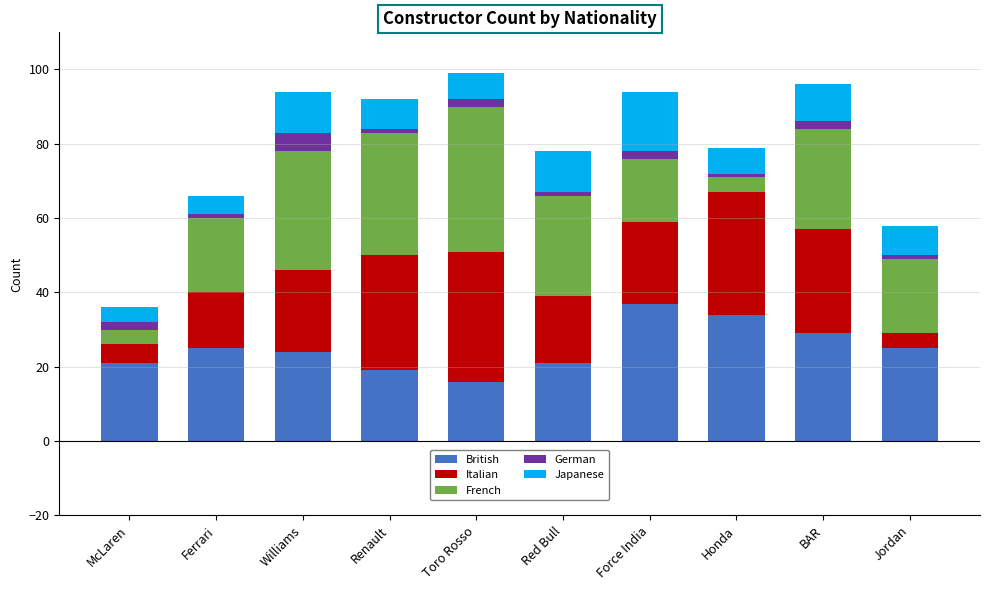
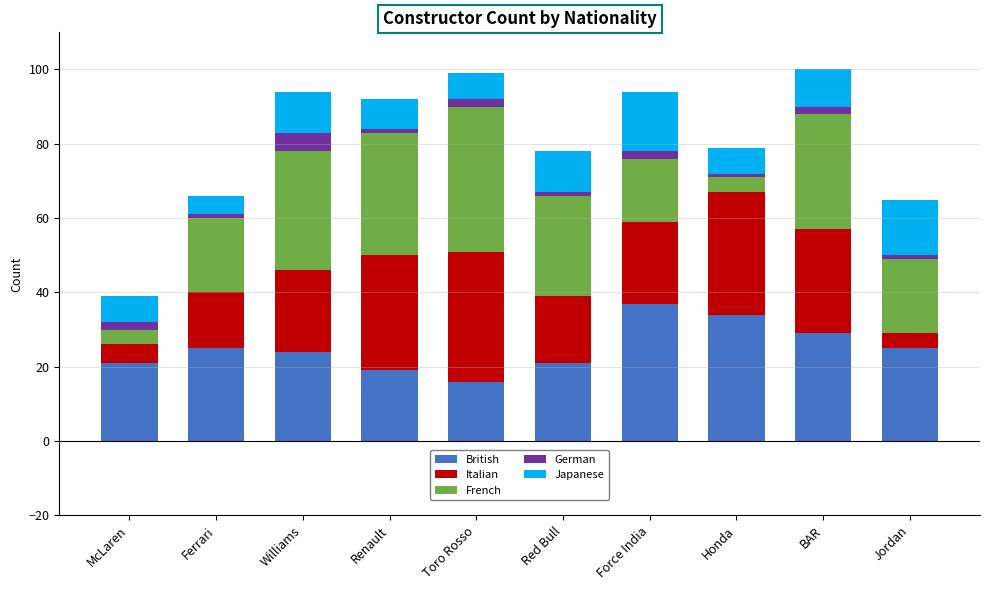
  {
    "Italian": {
      "McLaren": 5,
      "Ferrari": 15,
      "Williams": 22,
      "Renault": 31,
      "Toro Rosso": 35,
      "Red Bull": 18,
      "Force India": 22,
      "Honda": 33,
      "BAR": 28,
      "Jordan": 4
    },
    "French": {
      "McLaren": 4,
      "Ferrari": 20,
      "Williams": 32,
      "Renault": 33,
      "Toro Rosso": 39,
      "Red Bull": 27,
      "Force India": 17,
      "Honda": 4,
-     "BAR": 27,
+     "BAR": 31,
      "Jordan": 20
    },
    "German": {
      "McLaren": 2,
      "Ferrari": 1,
      "Williams": 5,
      "Renault": 1,
      "Toro Rosso": 2,
      "Red Bull": 1,
      "Force India": 2,
      "Honda": 1,
      "BAR": 2,
      "Jordan": 1
    },
    "Japanese": {
-     "McLaren": 4,
+     "McLaren": 7,
      "Ferrari": 5,
      "Williams": 11,
      "Renault": 8,
      "Toro Rosso": 7,
      "Red Bull": 11,
      "Force India": 16,
      "Honda": 7,
      "BAR": 10,
-     "Jordan": 8
+     "Jordan": 15
    }
  }
